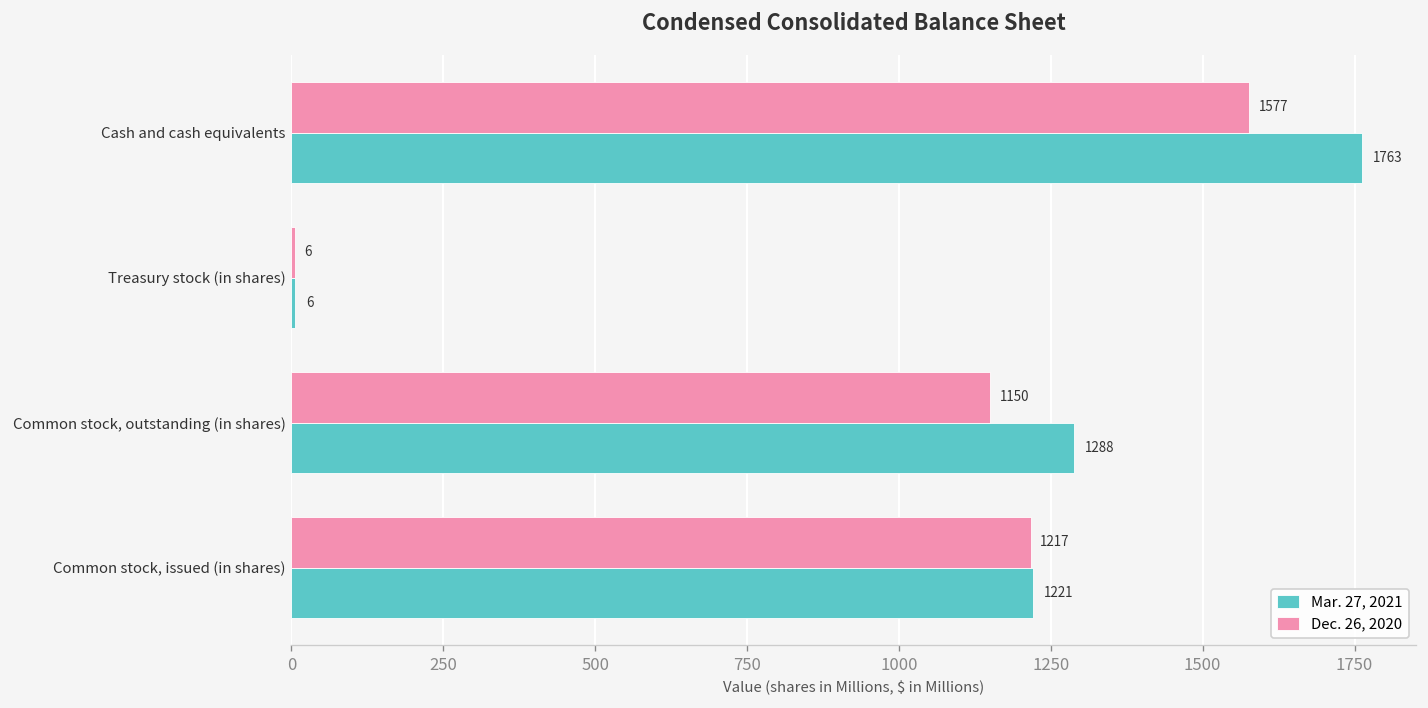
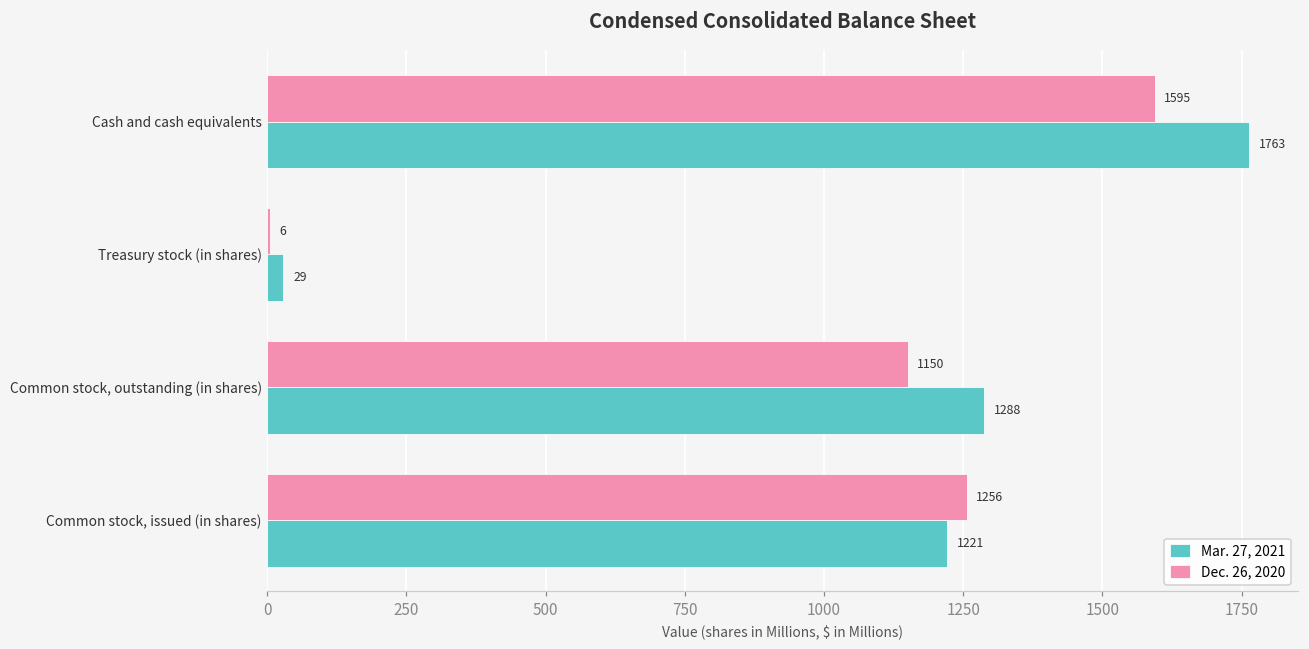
  {
    "Mar. 27, 2021": {
      "Cash and cash equivalents": 1763,
-     "Treasury stock (in shares)": 6,
+     "Treasury stock (in shares)": 29,
      "Common stock, outstanding (in shares)": 1288,
      "Common stock, issued (in shares)": 1221
    },
    "Dec. 26, 2020": {
-     "Cash and cash equivalents": 1577,
+     "Cash and cash equivalents": 1595,
      "Treasury stock (in shares)": 6,
      "Common stock, outstanding (in shares)": 1150,
-     "Common stock, issued (in shares)": 1217
+     "Common stock, issued (in shares)": 1256
    }
  }
